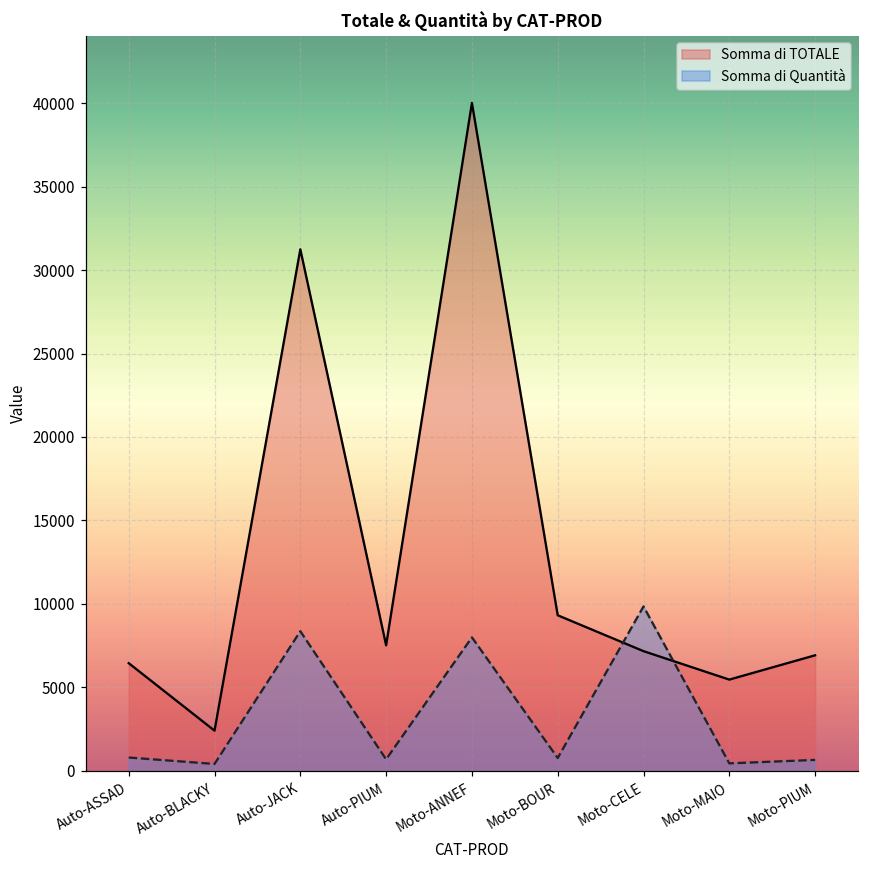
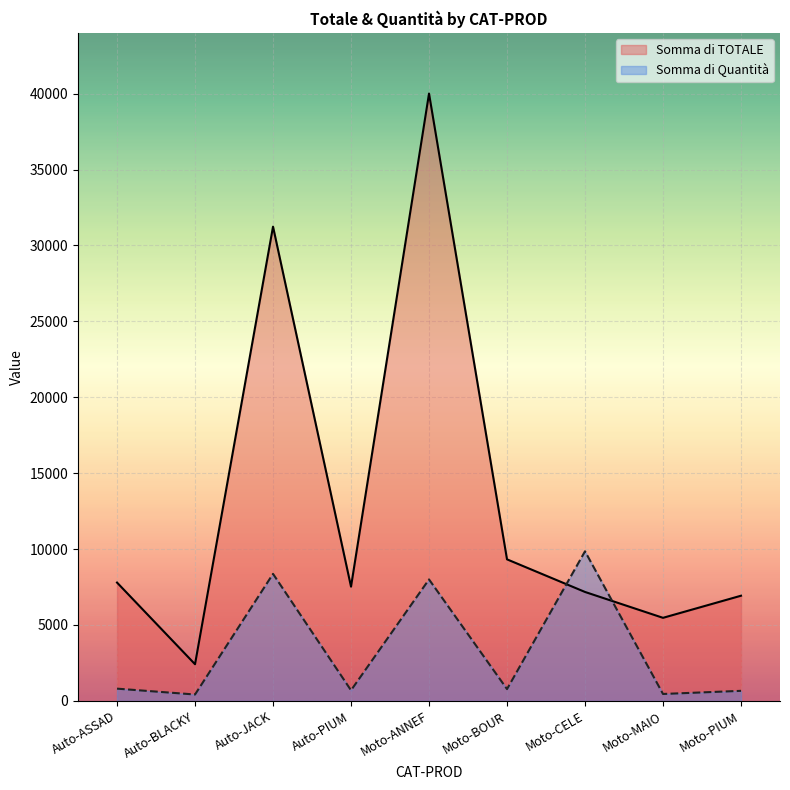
  {
    "Somma di TOTALE": {
-     "Auto-ASSAD": 6500,
+     "Auto-ASSAD": 7800,
      "Auto-BLACKY": 2400,
      "Auto-JACK": 31200,
      "Auto-PIUM": 7500,
      "Moto-ANNEF": 40000,
      "Moto-BOUR": 9300,
      "Moto-CELE": 7200,
      "Moto-MAIO": 5500,
      "Moto-PIUM": 6900
    },
    "Somma di Quantità": {
      "Auto-ASSAD": 800,
      "Auto-BLACKY": 400,
      "Auto-JACK": 8400,
      "Auto-PIUM": 700,
      "Moto-ANNEF": 8000,
      "Moto-BOUR": 800,
      "Moto-CELE": 9900,
      "Moto-MAIO": 500,
      "Moto-PIUM": 700
    }
  }
